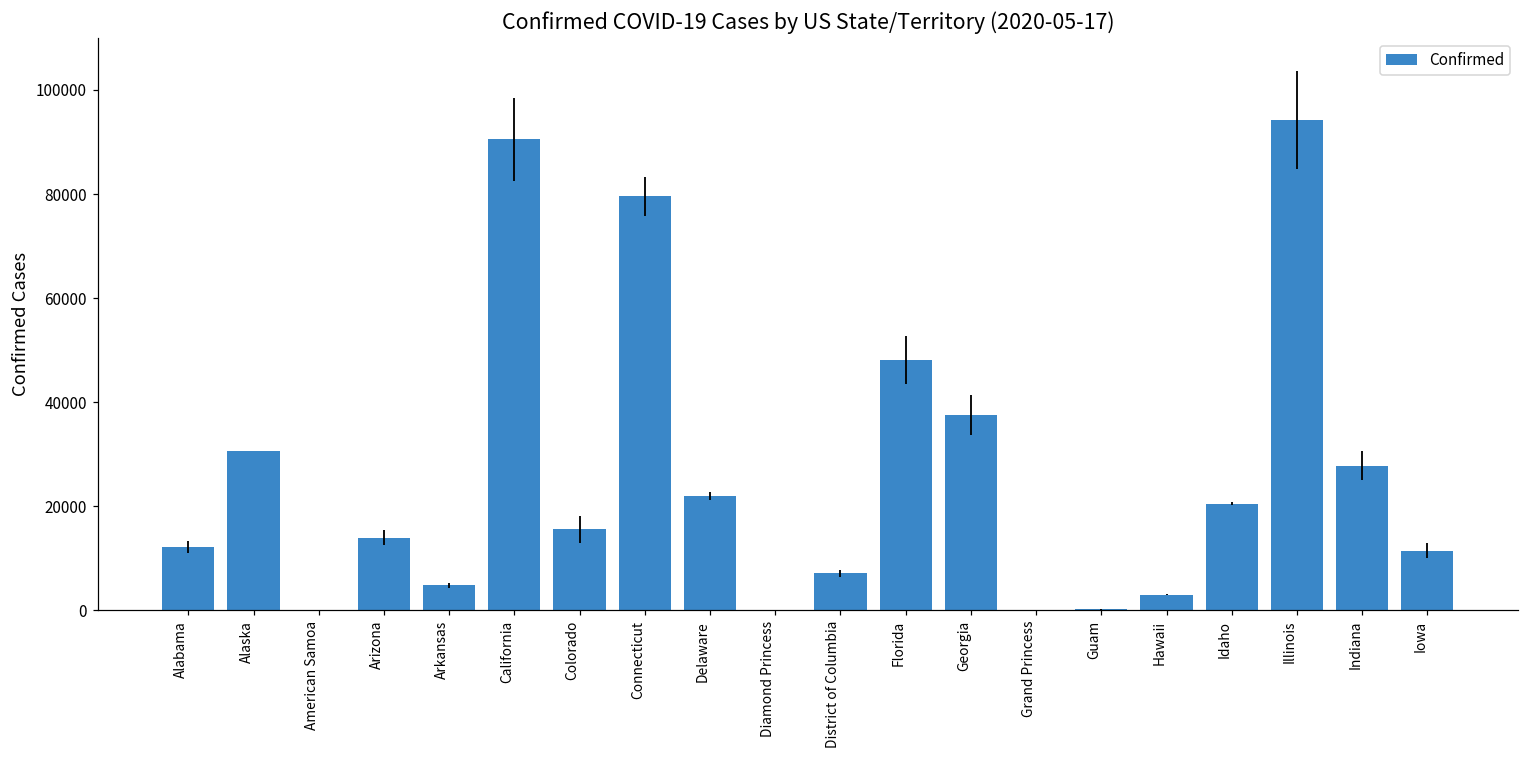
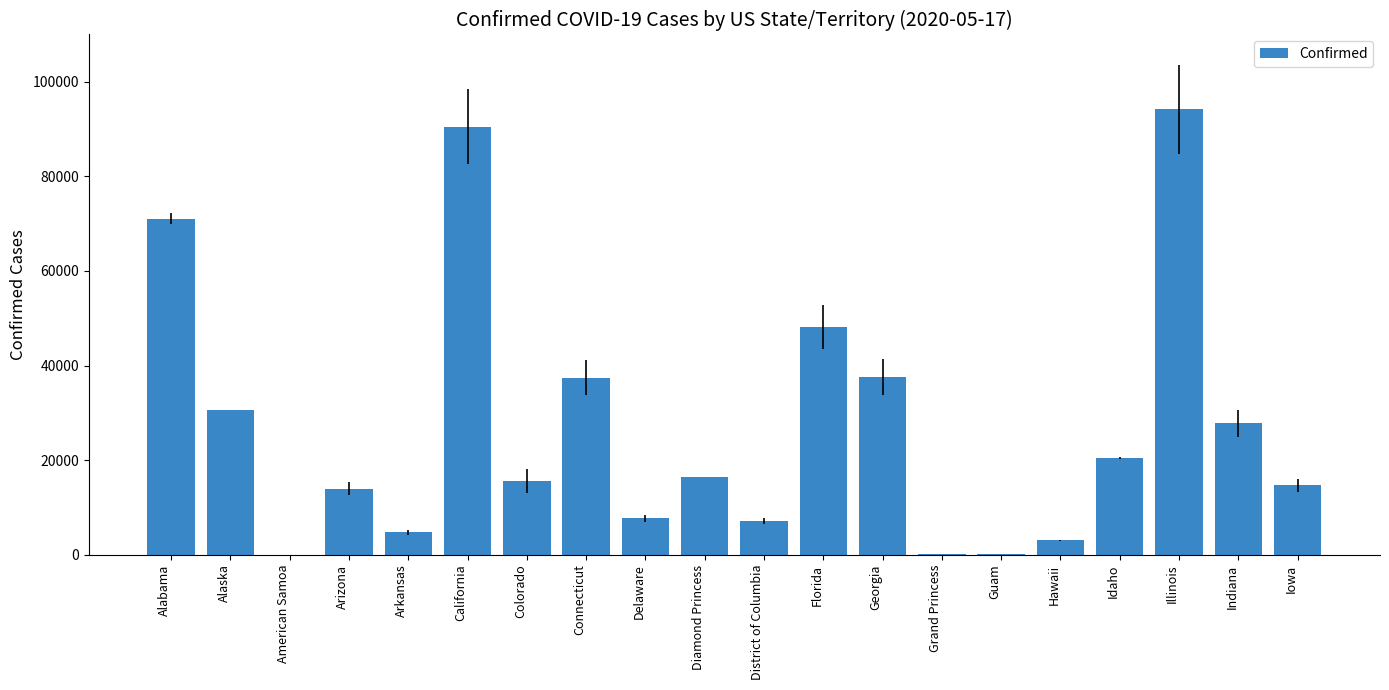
  {
-   "Alabama": 12000,
+   "Alabama": 71000,
    "Alaska": 31000,
    "American Samoa": 0,
    "Arizona": 14000,
    "Arkansas": 5000,
    "California": 91000,
    "Colorado": 16000,
-   "Connecticut": 80000,
-   "Delaware": 22000,
-   "Diamond Princess": 0,
+   "Connecticut": 37000,
+   "Delaware": 8000,
+   "Diamond Princess": 16000,
    "District of Columbia": 7000,
    "Florida": 48000,
    "Georgia": 38000,
    "Hawaii": 3000,
    "Idaho": 20000,
    "Illinois": 94000,
    "Indiana": 28000,
-   "Iowa": 11000
+   "Iowa": 15000
  }
